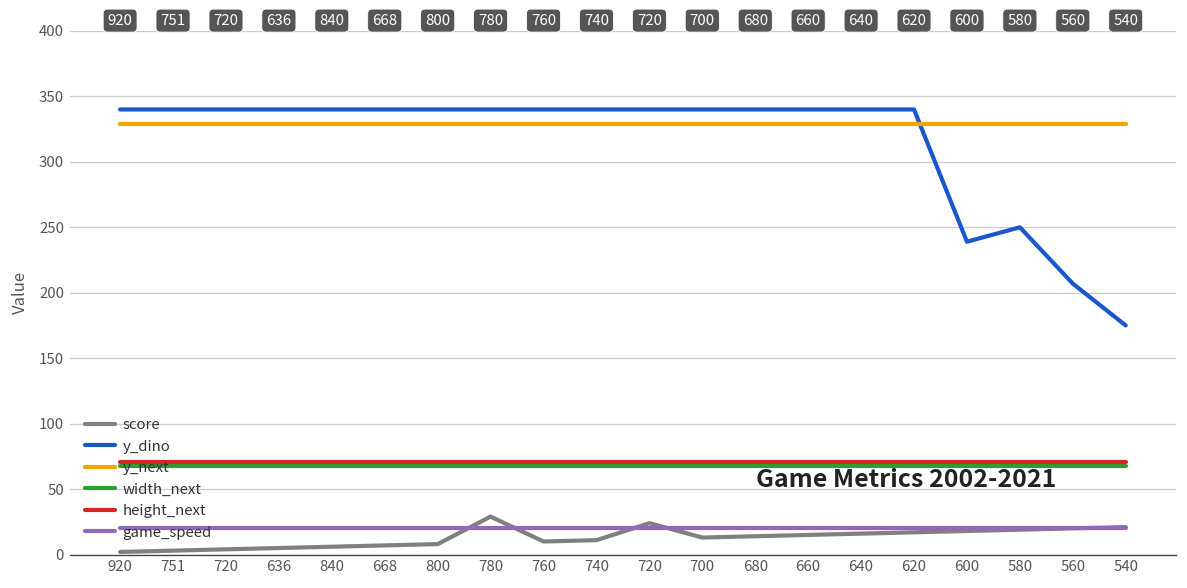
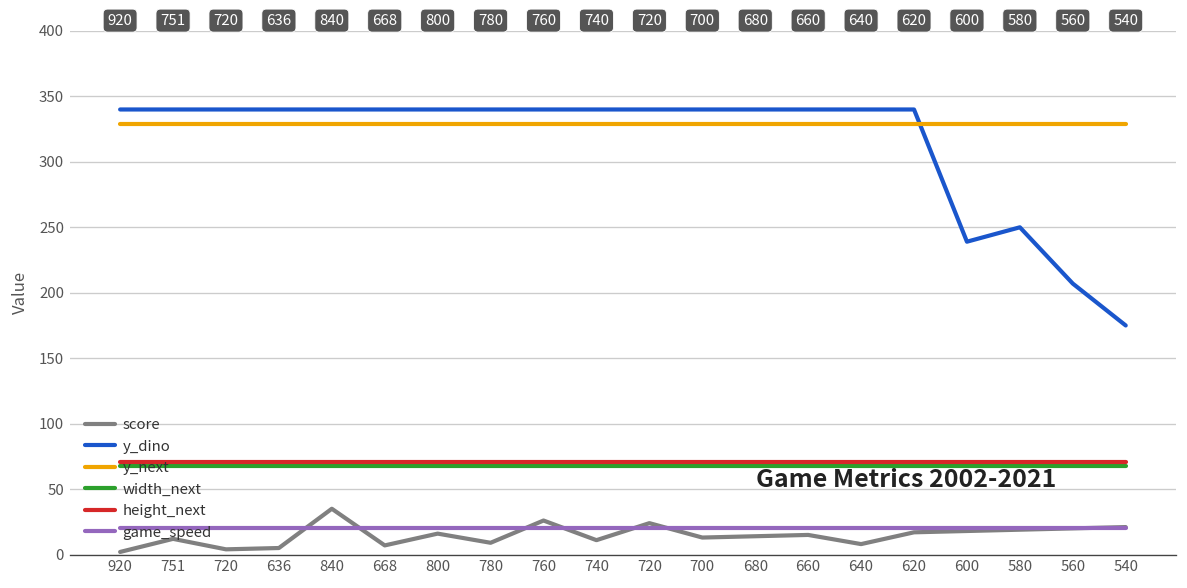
  {
    "score": {
      "920": 2,
-     "751": 3,
+     "751": 12,
      "636": 5,
-     "840": 6,
+     "840": 35,
      "668": 7,
-     "800": 8,
-     "780": 29,
-     "760": 10,
+     "800": 16,
+     "780": 9,
+     "760": 26,
      "740": 11,
      "700": 13,
      "680": 14,
      "660": 15,
-     "640": 16,
+     "640": 8,
      "620": 17
    },
    "y_dino": {
      "920": 340,
      "751": 340,
      "636": 340,
      "840": 340,
      "668": 340,
      "800": 340,
      "780": 340,
      "760": 340,
      "740": 340,
      "700": 340,
      "680": 340,
      "660": 340,
      "640": 340,
      "620": 340,
      "600": 239,
      "580": 250,
      "560": 207,
      "540": 175
    },
    "y_next": {
      "920": 329,
      "751": 329,
      "636": 329,
      "840": 329,
      "668": 329,
      "800": 329,
      "780": 329,
      "760": 329,
      "740": 329,
      "700": 329,
      "680": 329,
      "660": 329,
      "640": 329,
      "620": 329,
      "600": 329,
      "580": 329,
      "560": 329,
      "540": 329
    },
    "width_next": {
      "920": 68,
      "751": 68,
      "636": 68,
      "840": 68,
      "668": 68,
      "800": 68,
      "780": 68,
      "760": 68,
      "740": 68,
      "700": 68,
      "560": 68,
      "540": 68
    },
    "height_next": {
      "920": 71,
      "751": 71,
      "636": 71,
      "840": 71,
      "668": 71,
      "800": 71,
      "780": 71,
      "760": 71,
      "740": 71,
      "700": 71,
      "680": 71,
      "660": 71,
      "640": 71,
      "620": 71,
      "600": 71,
      "580": 71,
      "560": 71,
      "540": 71
    },
    "game_speed": {
      "920": 20,
      "751": 20,
      "636": 20,
      "840": 20,
      "668": 20,
      "800": 20,
      "780": 20,
      "760": 20,
      "740": 20,
      "700": 20,
      "680": 20,
      "660": 20,
      "640": 20,
      "620": 20
    }
  }
